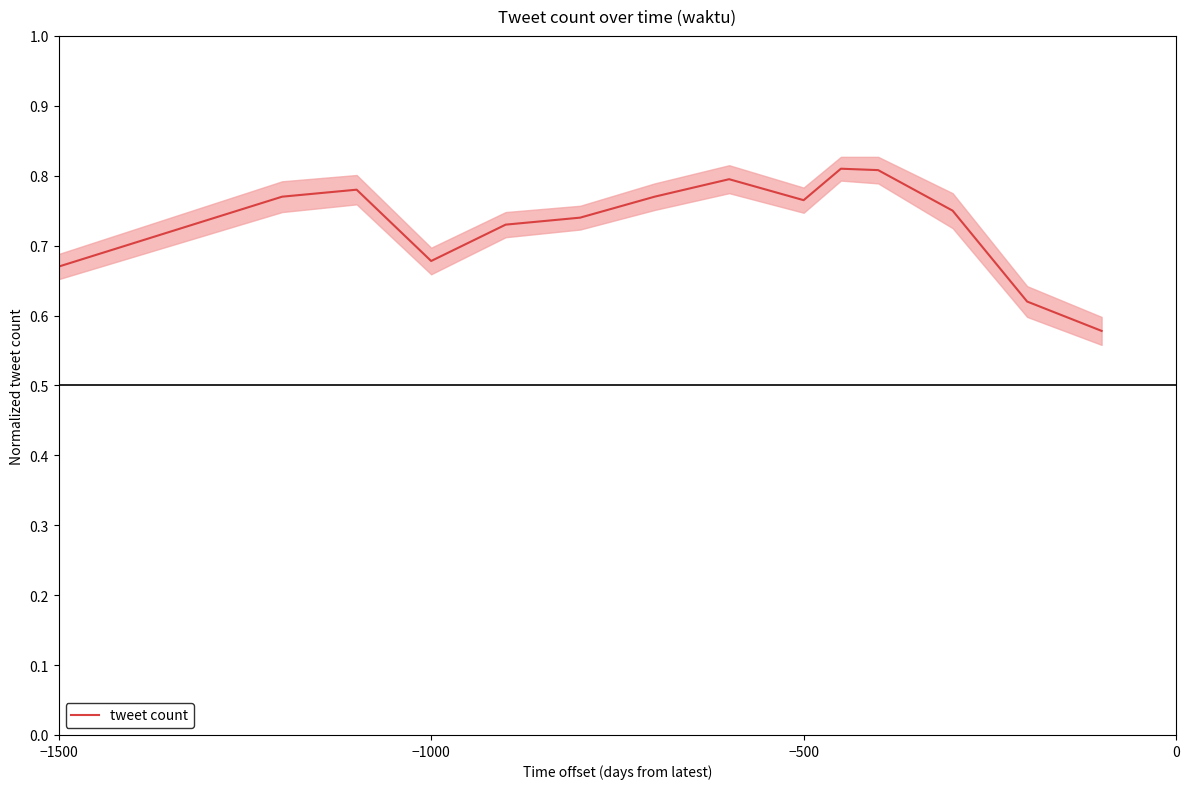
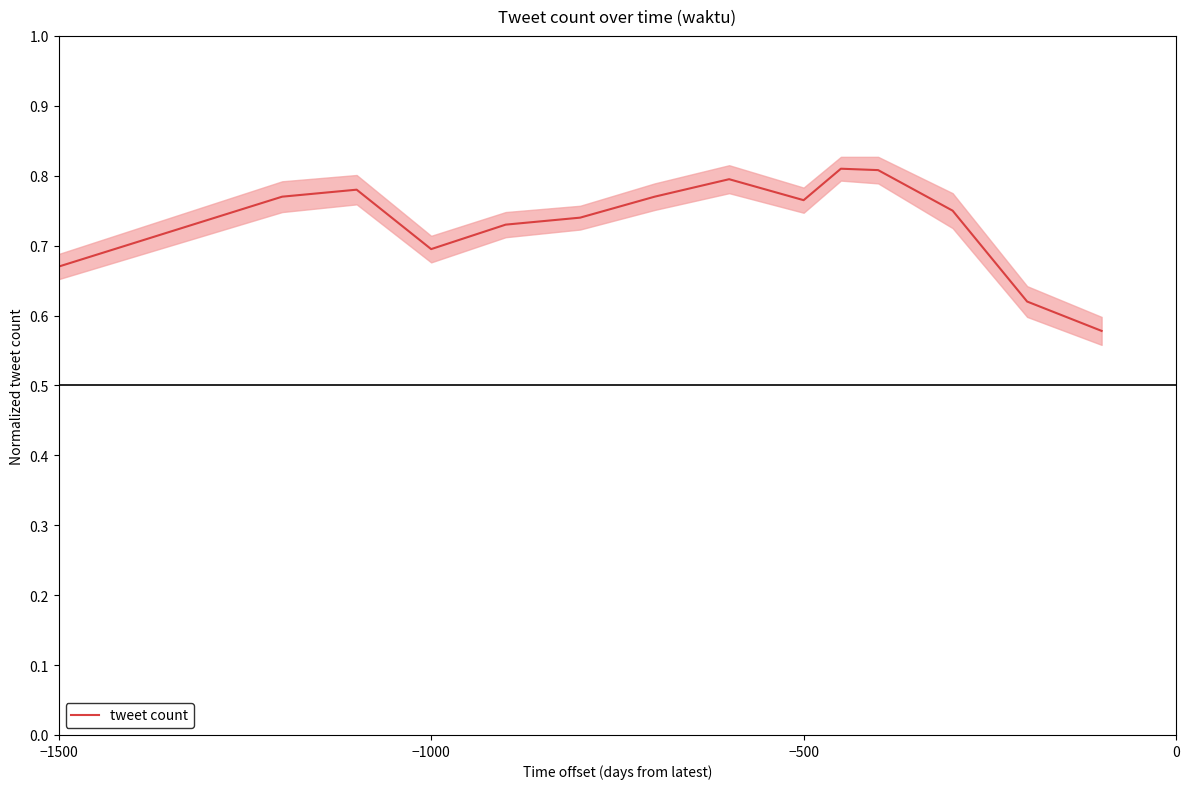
  {
    "tweet count": {
      "−1500": 0.67,
-     "−1000": 0.68,
+     "−1000": 0.70,
      "−500": 0.77
    }
  }
